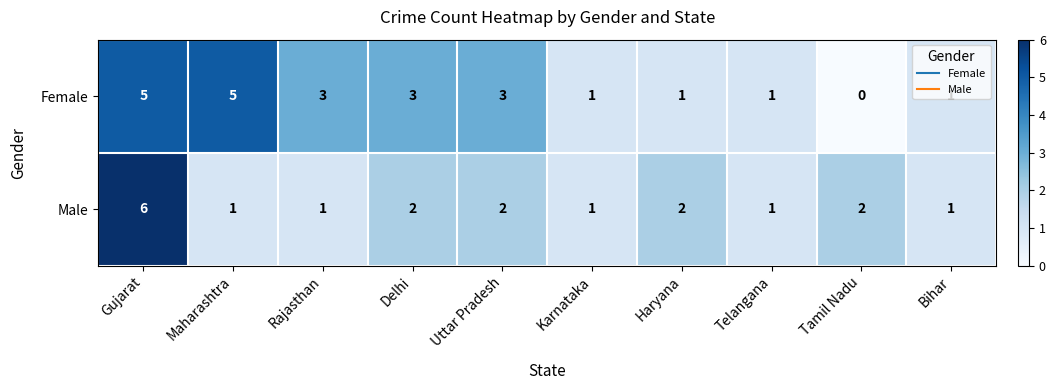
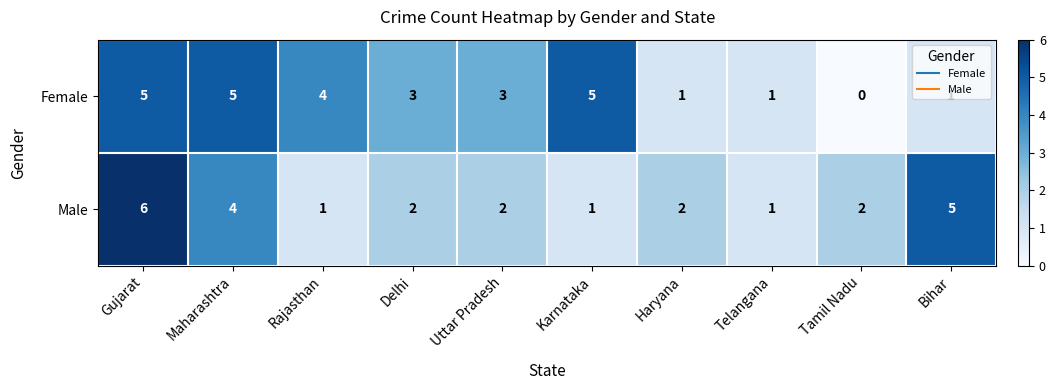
  {
    "Female": {
      "Gujarat": 5,
      "Maharashtra": 5,
-     "Rajasthan": 3,
+     "Rajasthan": 4,
      "Delhi": 3,
      "Uttar Pradesh": 3,
-     "Karnataka": 1,
+     "Karnataka": 5,
      "Haryana": 1,
      "Telangana": 1,
      "Tamil Nadu": 0
    },
    "Male": {
      "Gujarat": 6,
-     "Maharashtra": 1,
+     "Maharashtra": 4,
      "Rajasthan": 1,
      "Delhi": 2,
      "Uttar Pradesh": 2,
      "Karnataka": 1,
      "Haryana": 2,
      "Telangana": 1,
      "Tamil Nadu": 2,
-     "Bihar": 1
+     "Bihar": 5
    }
  }
